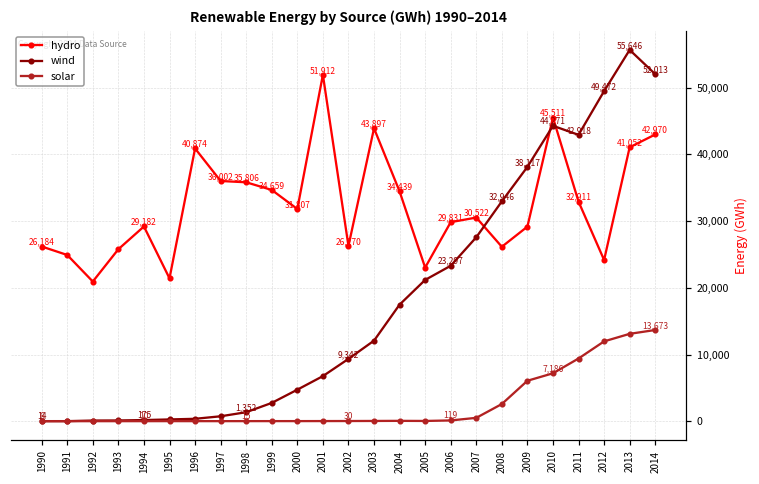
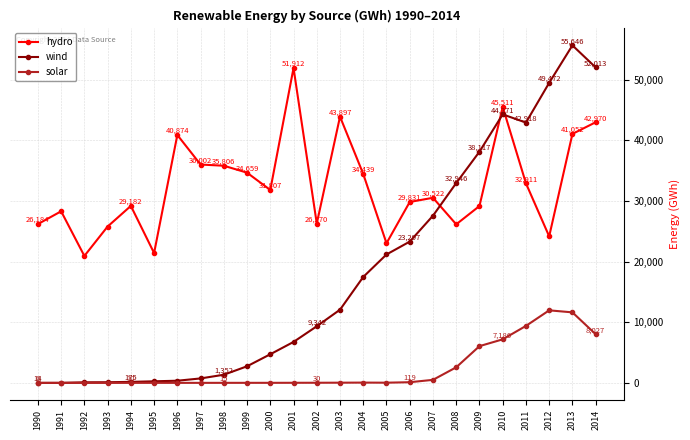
  {
    "hydro": {
-     "1991": "25,000",
+     "1991": "28,000",
      "1992": "21,000",
      "1993": "26,000",
      "1995": "21,000",
      "2005": "23,000",
      "2008": "26,000",
      "2009": "29,000",
      "2012": "24,000"
    },
    "wind": {
      "1998": "1,352",
      "2002": "9,342",
      "2006": "23,297",
      "2008": "32,946",
      "2009": "38,117",
      "2011": "42,918",
      "2012": "49,472",
      "2013": "55,646",
      "2014": "52,013"
    },
    "solar": {
      "2002": "30",
      "2006": "119",
      "2010": "7,186",
-     "2013": "13,000",
-     "2014": "13,673"
+     "2013": "12,000",
+     "2014": "8,027"
    }
  }
